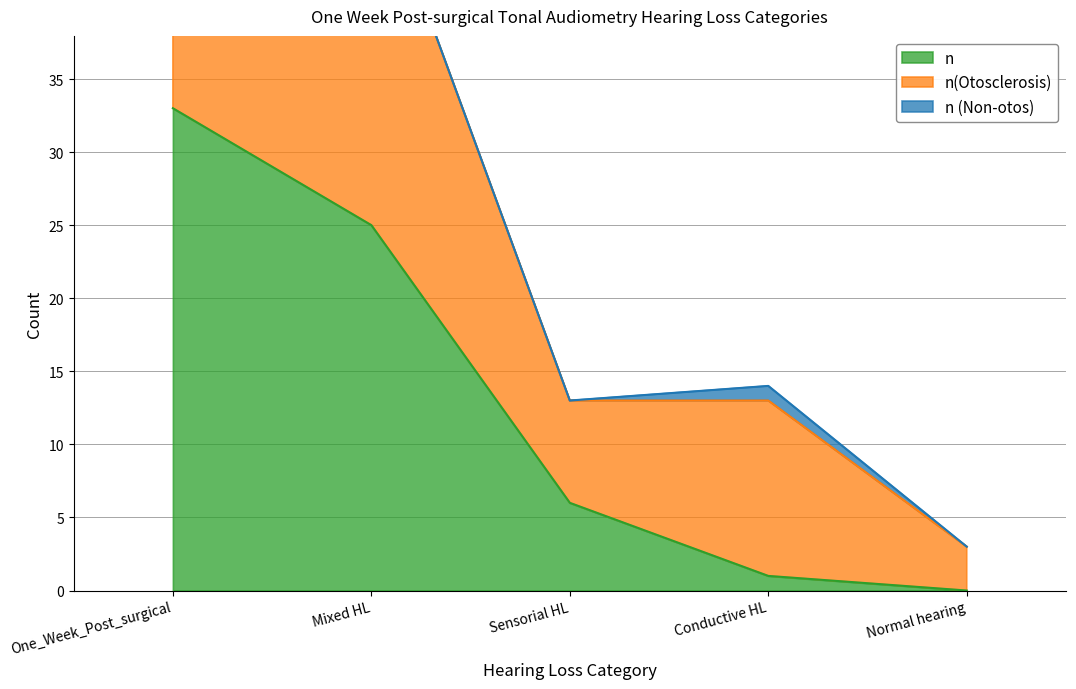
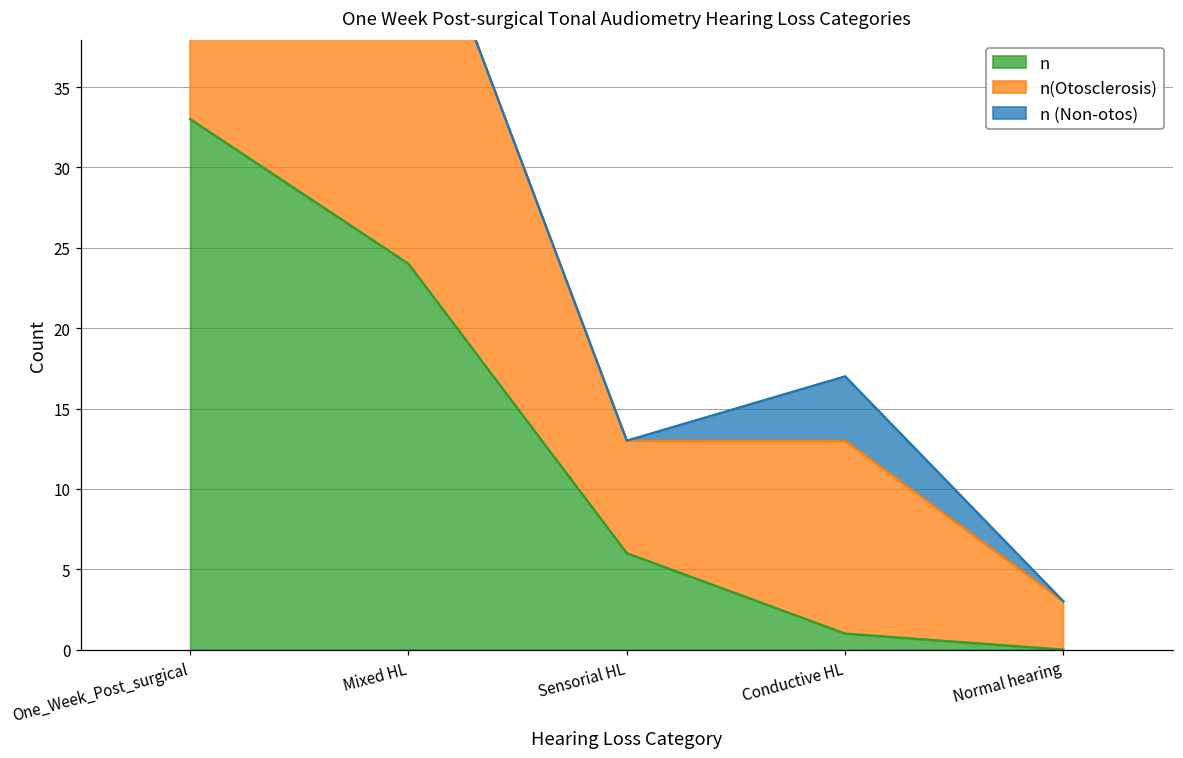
  {
    "n": {
      "One_Week_Post_surgical": 33,
-     "Mixed HL": 25,
+     "Mixed HL": 24,
      "Sensorial HL": 6,
      "Conductive HL": 1,
      "Normal hearing": 0
    },
    "n(Otosclerosis)": {
      "Conductive HL": 12
    },
    "n (Non-otos)": {
-     "Conductive HL": 1
+     "Conductive HL": 4
    }
  }
